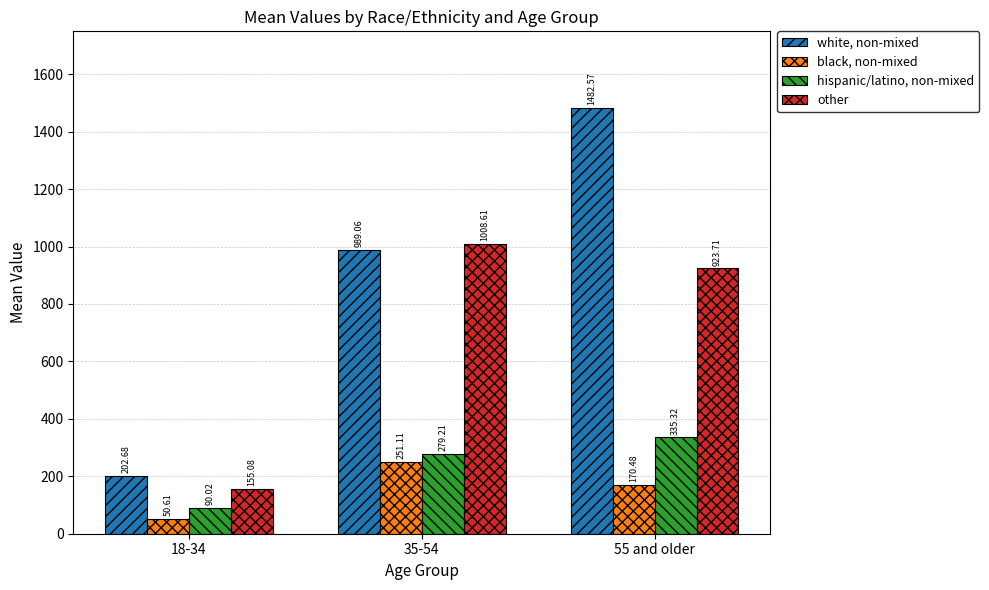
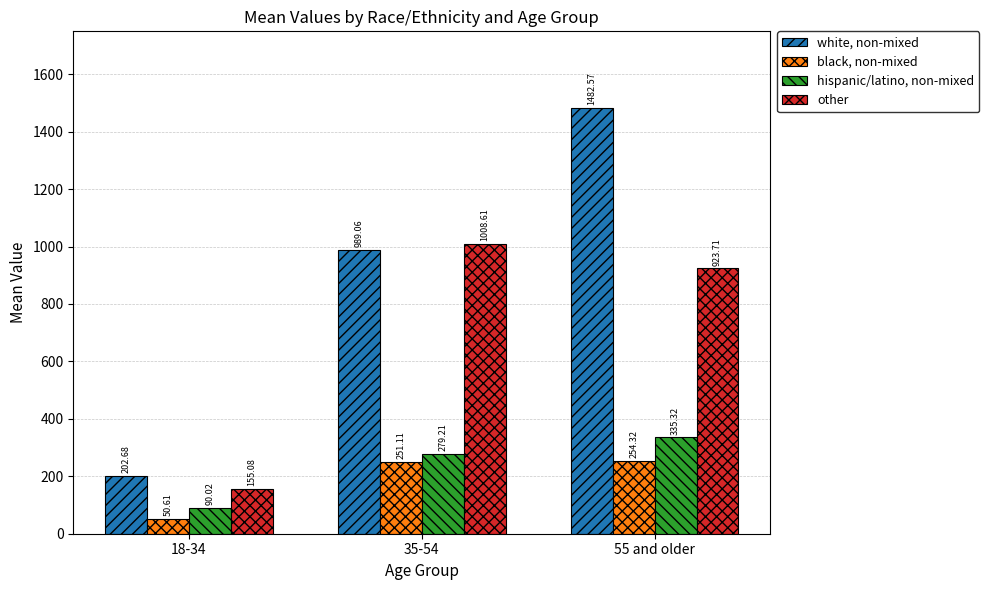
  {
    "white, non-mixed": {
      "18-34": 202.68,
      "35-54": 989.06,
      "55 and older": 1482.57
    },
    "black, non-mixed": {
      "18-34": 50.61,
      "35-54": 251.11,
-     "55 and older": 170.48
+     "55 and older": 254.32
    },
    "hispanic/latino, non-mixed": {
      "18-34": 90.02,
      "35-54": 279.21,
      "55 and older": 335.32
    },
    "other": {
      "18-34": 155.08,
      "35-54": 1008.61,
      "55 and older": 923.71
    }
  }
